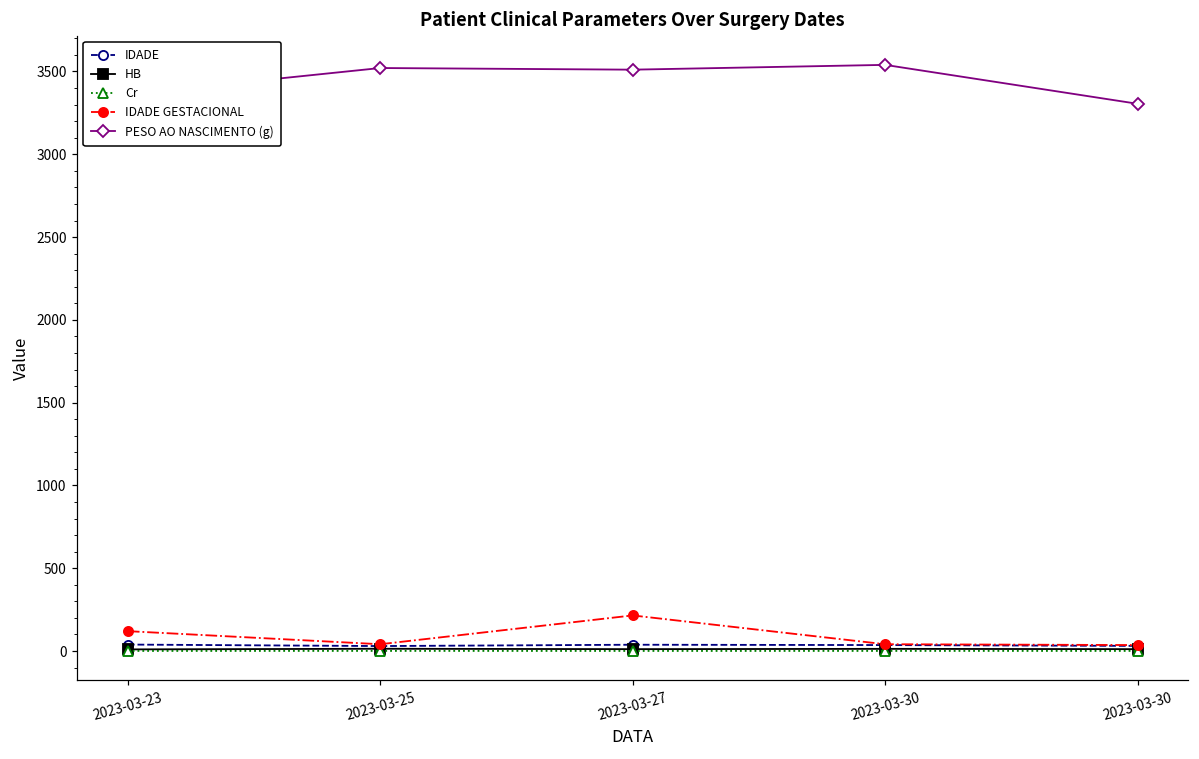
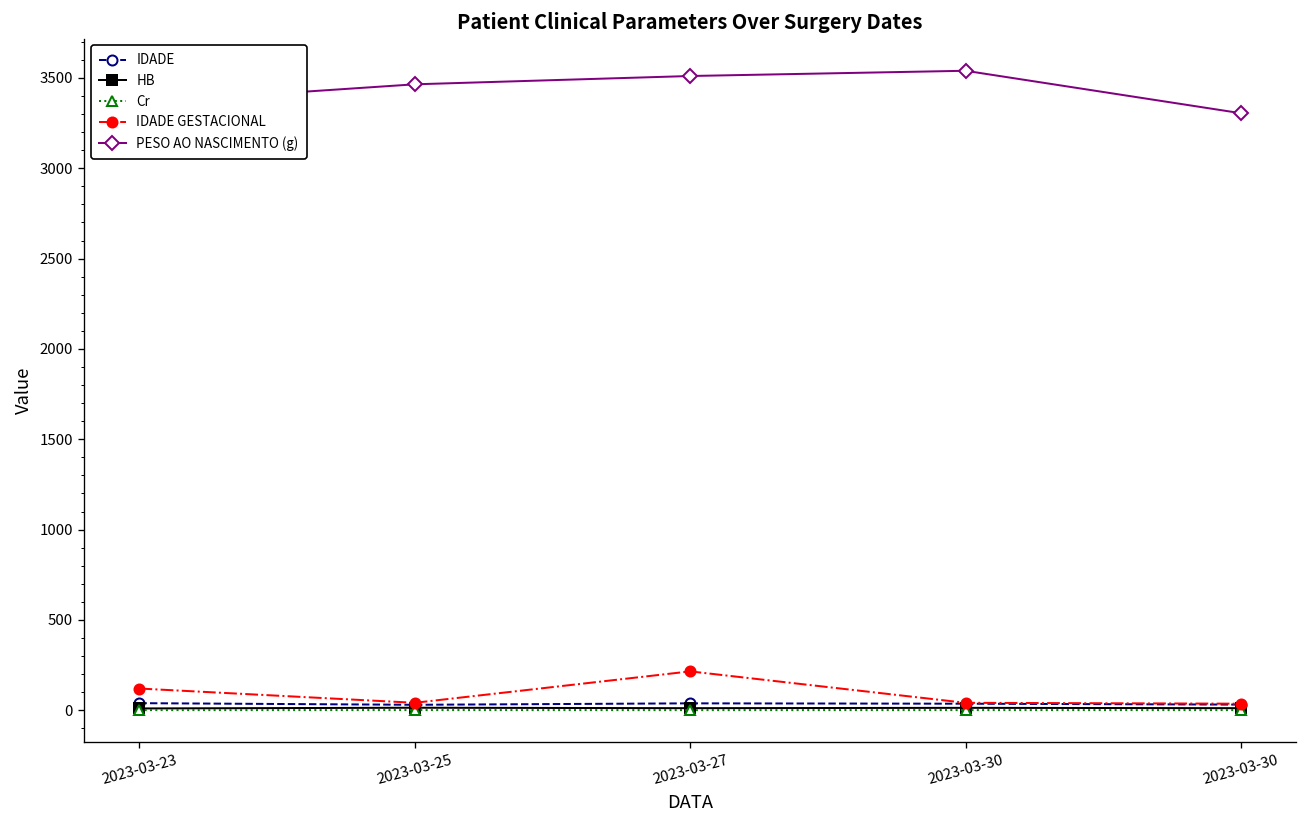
  {
    "IDADE": {
      "2023-03-23": 40,
      "2023-03-27": 40
    },
    "IDADE GESTACIONAL": {
      "2023-03-23": 120,
      "2023-03-27": 220
    },
    "PESO AO NASCIMENTO (g)": {
-     "2023-03-25": 3520,
+     "2023-03-25": 3470,
      "2023-03-27": 3510
    }
  }
